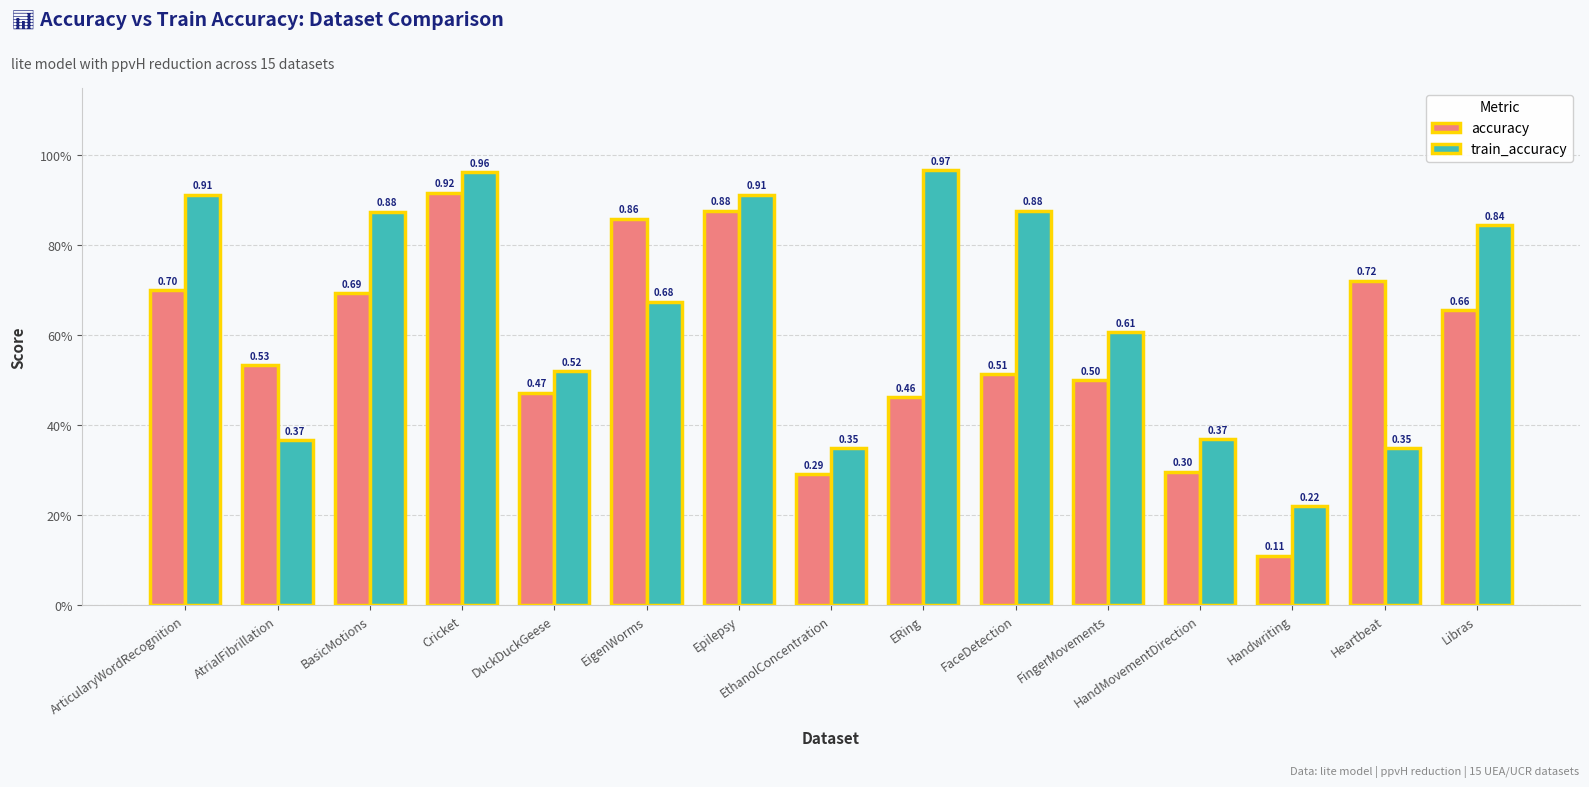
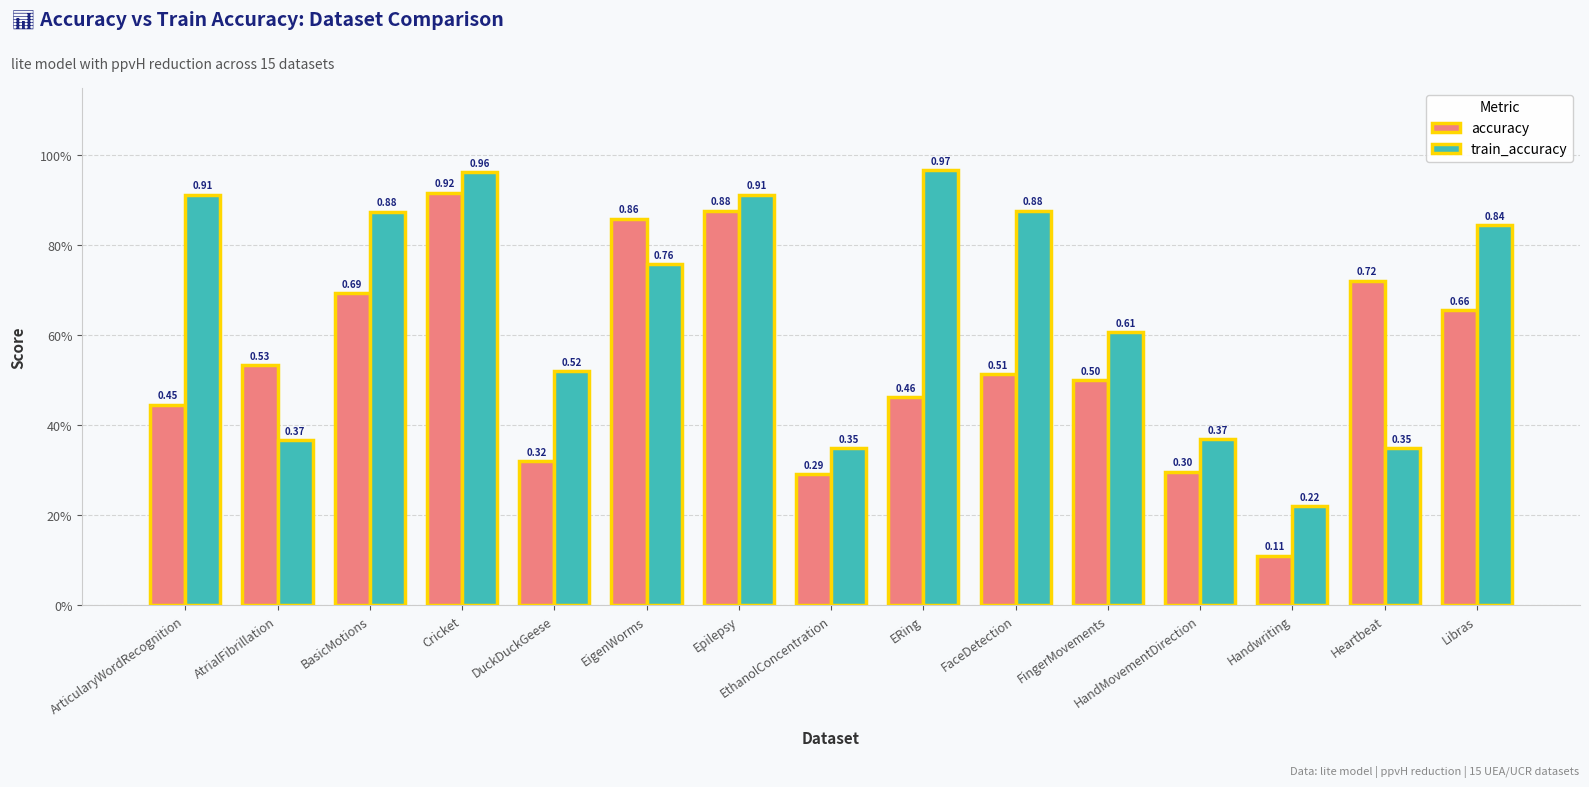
  {
    "accuracy": {
-     "ArticularyWordRecognition": 0.70,
+     "ArticularyWordRecognition": 0.45,
      "AtrialFibrillation": 0.53,
      "BasicMotions": 0.69,
      "Cricket": 0.92,
-     "DuckDuckGeese": 0.47,
+     "DuckDuckGeese": 0.32,
      "EigenWorms": 0.86,
      "Epilepsy": 0.88,
      "EthanolConcentration": 0.29,
      "ERing": 0.46,
      "FaceDetection": 0.51,
      "FingerMovements": 0.50,
      "HandMovementDirection": 0.30,
      "Handwriting": 0.11,
      "Heartbeat": 0.72,
      "Libras": 0.66
    },
    "train_accuracy": {
      "ArticularyWordRecognition": 0.91,
      "AtrialFibrillation": 0.37,
      "BasicMotions": 0.88,
      "Cricket": 0.96,
      "DuckDuckGeese": 0.52,
-     "EigenWorms": 0.68,
+     "EigenWorms": 0.76,
      "Epilepsy": 0.91,
      "EthanolConcentration": 0.35,
      "ERing": 0.97,
      "FaceDetection": 0.88,
      "FingerMovements": 0.61,
      "HandMovementDirection": 0.37,
      "Handwriting": 0.22,
      "Heartbeat": 0.35,
      "Libras": 0.84
    }
  }
